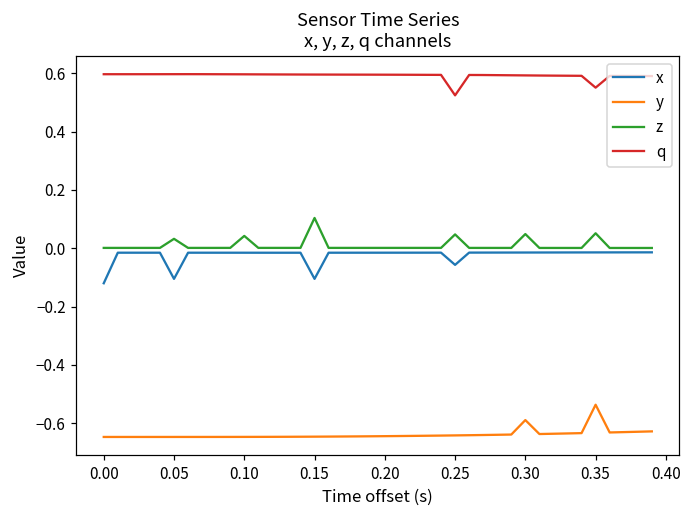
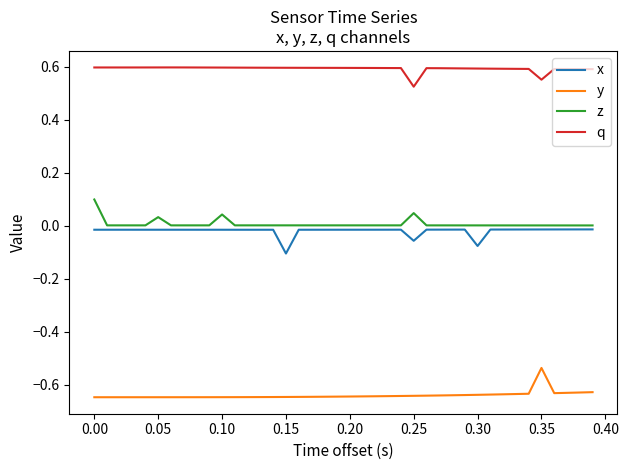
  {
    "x": {
-     "0.00": -0.12,
-     "0.05": -0.10,
+     "0.00": -0.02,
+     "0.05": -0.02,
      "0.10": -0.02,
      "0.15": -0.10,
      "0.20": -0.02,
      "0.25": -0.06,
-     "0.30": -0.01,
+     "0.30": -0.08,
      "0.35": -0.01
    },
    "y": {
      "0.00": -0.65,
      "0.05": -0.65,
      "0.10": -0.65,
      "0.15": -0.65,
      "0.20": -0.64,
      "0.25": -0.64,
-     "0.30": -0.59,
+     "0.30": -0.64,
      "0.35": -0.54
    },
    "z": {
-     "0.00": 0.00,
+     "0.00": 0.10,
      "0.05": 0.03,
      "0.10": 0.04,
-     "0.15": 0.10,
+     "0.15": 0.00,
      "0.20": 0.00,
      "0.25": 0.05,
-     "0.30": 0.05,
-     "0.35": 0.05
+     "0.30": 0.00,
+     "0.35": 0.00
    },
    "q": {
      "0.00": 0.60,
      "0.05": 0.60,
      "0.10": 0.60,
      "0.15": 0.60,
      "0.20": 0.60,
      "0.25": 0.52,
      "0.30": 0.59,
      "0.35": 0.55
    }
  }
